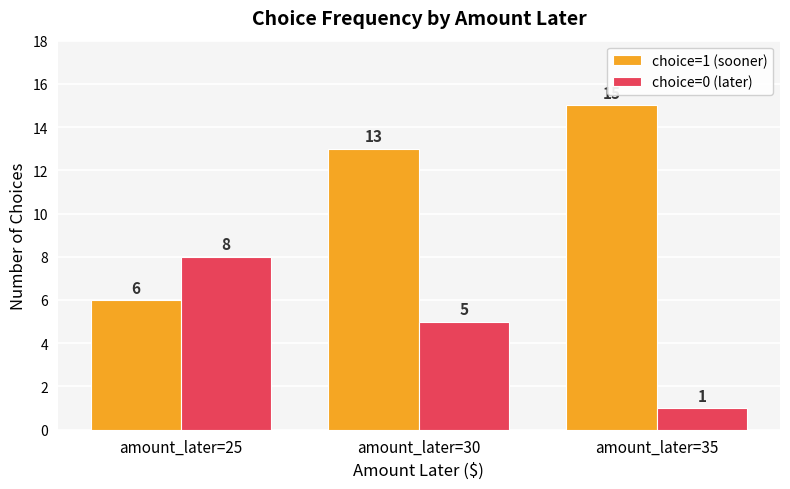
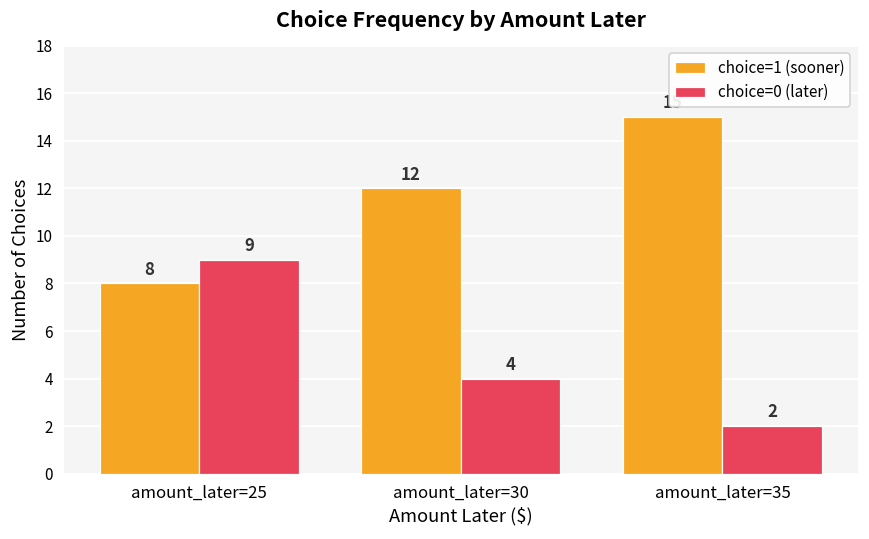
  {
    "choice=1 (sooner)": {
-     "amount_later=25": 6,
-     "amount_later=30": 13
+     "amount_later=25": 8,
+     "amount_later=30": 12
    },
    "choice=0 (later)": {
-     "amount_later=25": 8,
-     "amount_later=30": 5,
-     "amount_later=35": 1
+     "amount_later=25": 9,
+     "amount_later=30": 4,
+     "amount_later=35": 2
    }
  }
